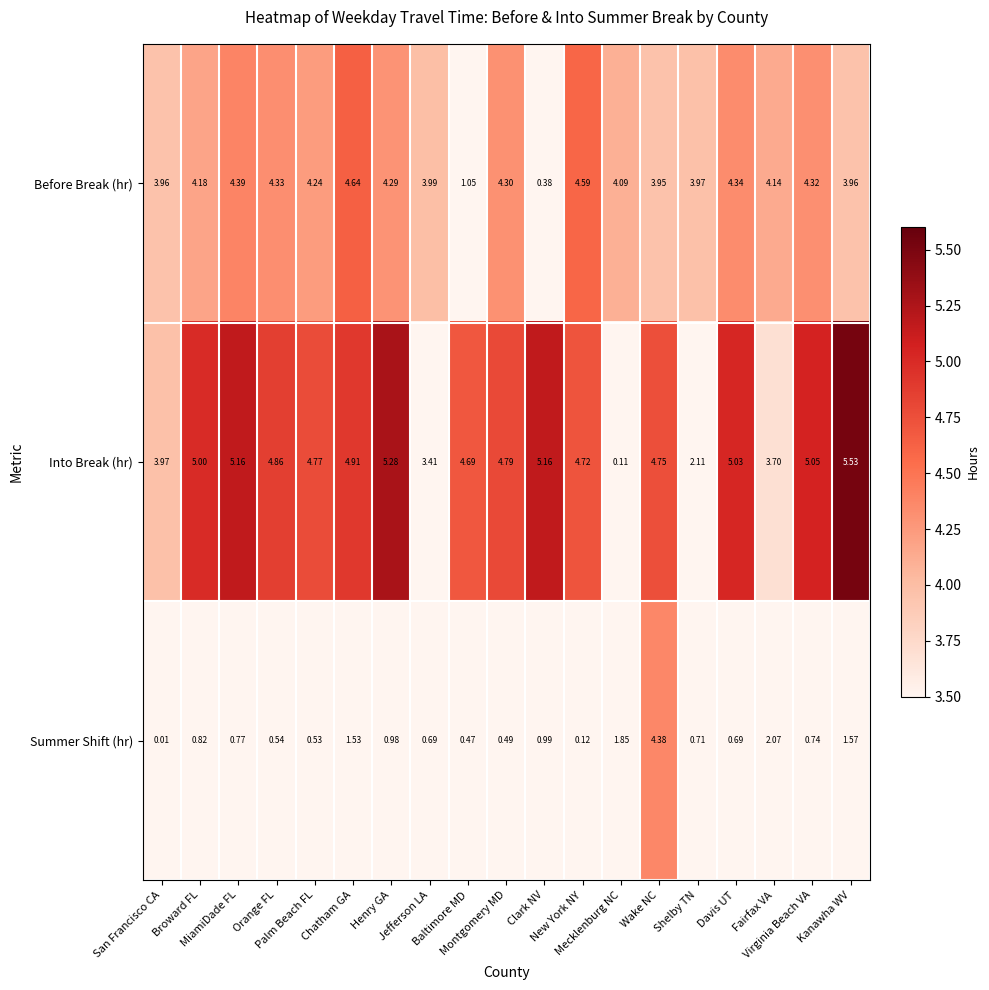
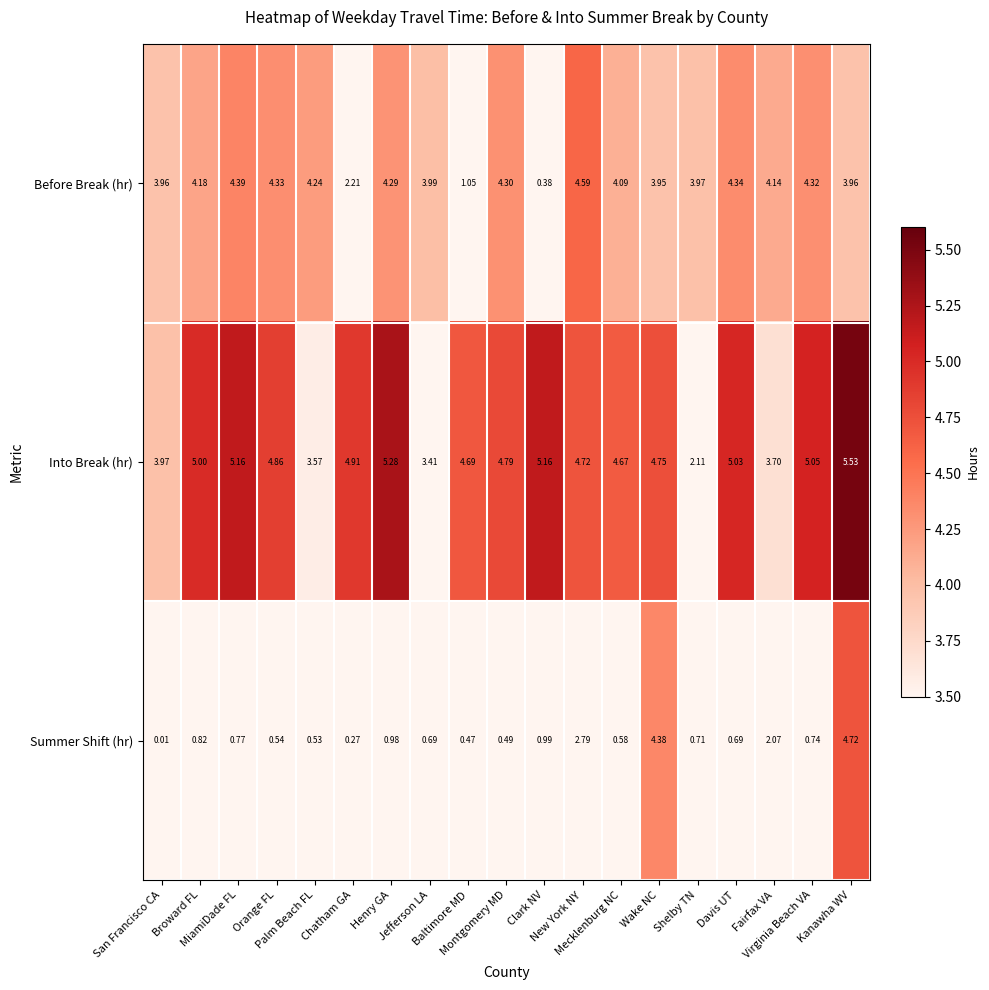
  {
    "Before Break (hr)": {
      "San Francisco CA": 3.96,
      "Broward FL": 4.18,
      "MiamiDade FL": 4.39,
      "Orange FL": 4.33,
      "Palm Beach FL": 4.24,
-     "Chatham GA": 4.64,
+     "Chatham GA": 2.21,
      "Henry GA": 4.29,
      "Jefferson LA": 3.99,
      "Baltimore MD": 1.05,
      "Montgomery MD": 4.30,
      "Clark NV": 0.38,
      "New York NY": 4.59,
      "Mecklenburg NC": 4.09,
      "Wake NC": 3.95,
      "Shelby TN": 3.97,
      "Davis UT": 4.34,
      "Fairfax VA": 4.14,
      "Virginia Beach VA": 4.32,
      "Kanawha WV": 3.96
    },
    "Into Break (hr)": {
      "San Francisco CA": 3.97,
      "Broward FL": 5.00,
      "MiamiDade FL": 5.16,
      "Orange FL": 4.86,
-     "Palm Beach FL": 4.77,
+     "Palm Beach FL": 3.57,
      "Chatham GA": 4.91,
      "Henry GA": 5.28,
      "Jefferson LA": 3.41,
      "Baltimore MD": 4.69,
      "Montgomery MD": 4.79,
      "Clark NV": 5.16,
      "New York NY": 4.72,
-     "Mecklenburg NC": 0.11,
+     "Mecklenburg NC": 4.67,
      "Wake NC": 4.75,
      "Shelby TN": 2.11,
      "Davis UT": 5.03,
      "Fairfax VA": 3.70,
      "Virginia Beach VA": 5.05,
      "Kanawha WV": 5.53
    },
    "Summer Shift (hr)": {
      "San Francisco CA": 0.01,
      "Broward FL": 0.82,
      "MiamiDade FL": 0.77,
      "Orange FL": 0.54,
      "Palm Beach FL": 0.53,
-     "Chatham GA": 1.53,
+     "Chatham GA": 0.27,
      "Henry GA": 0.98,
      "Jefferson LA": 0.69,
      "Baltimore MD": 0.47,
      "Montgomery MD": 0.49,
      "Clark NV": 0.99,
-     "New York NY": 0.12,
-     "Mecklenburg NC": 1.85,
+     "New York NY": 2.79,
+     "Mecklenburg NC": 0.58,
      "Wake NC": 4.38,
      "Shelby TN": 0.71,
      "Davis UT": 0.69,
      "Fairfax VA": 2.07,
      "Virginia Beach VA": 0.74,
-     "Kanawha WV": 1.57
+     "Kanawha WV": 4.72
    }
  }
